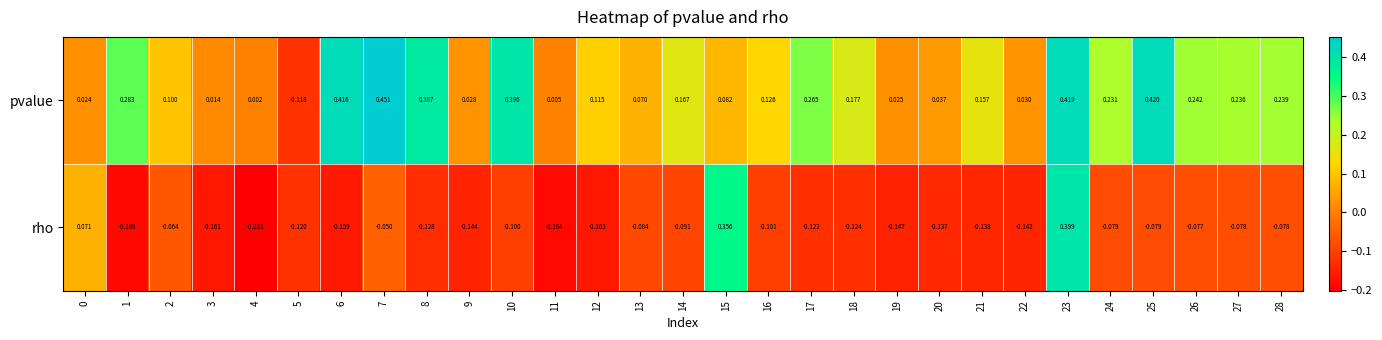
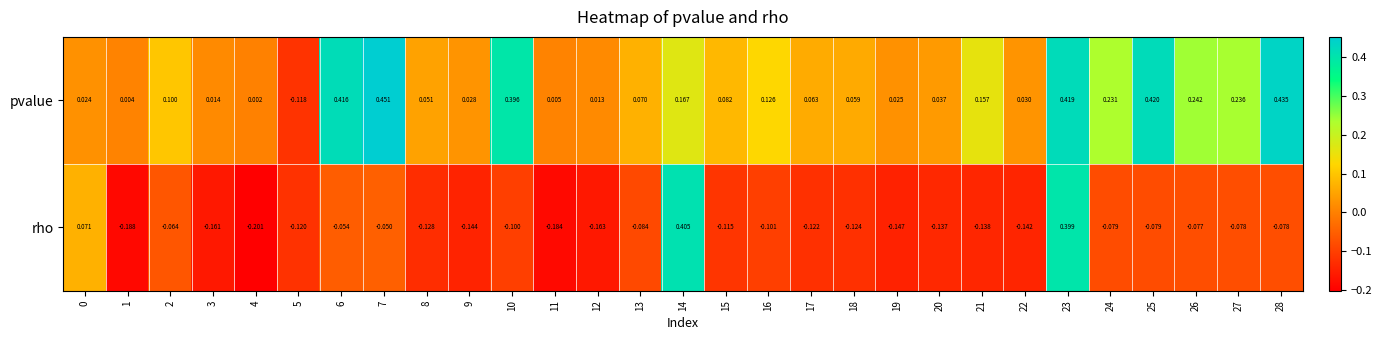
  {
    "pvalue": {
      "0": 0.024,
-     "1": 0.283,
+     "1": 0.004,
      "2": 0.100,
      "3": 0.014,
      "4": 0.002,
      "5": -0.118,
      "6": 0.416,
      "7": 0.451,
-     "8": 0.387,
+     "8": 0.051,
      "9": 0.028,
      "10": 0.396,
      "11": 0.005,
-     "12": 0.115,
+     "12": 0.013,
      "13": 0.070,
      "14": 0.167,
      "15": 0.082,
      "16": 0.126,
-     "17": 0.265,
-     "18": 0.177,
+     "17": 0.063,
+     "18": 0.059,
      "19": 0.025,
      "20": 0.037,
      "21": 0.157,
      "22": 0.030,
      "23": 0.419,
      "24": 0.231,
      "25": 0.420,
      "26": 0.242,
      "27": 0.236,
-     "28": 0.239
+     "28": 0.435
    },
    "rho": {
      "0": 0.071,
      "1": -0.188,
      "2": -0.064,
      "3": -0.161,
      "4": -0.201,
      "5": -0.120,
-     "6": -0.159,
+     "6": -0.054,
      "7": -0.050,
      "8": -0.128,
      "9": -0.144,
      "10": -0.100,
      "11": -0.184,
      "12": -0.163,
      "13": -0.084,
-     "14": -0.091,
-     "15": 0.356,
+     "14": 0.405,
+     "15": -0.115,
      "16": -0.101,
      "17": -0.122,
      "18": -0.124,
      "19": -0.147,
      "20": -0.137,
      "21": -0.138,
      "22": -0.142,
      "23": 0.399,
      "24": -0.079,
      "25": -0.079,
      "26": -0.077,
      "27": -0.078,
      "28": -0.078
    }
  }
